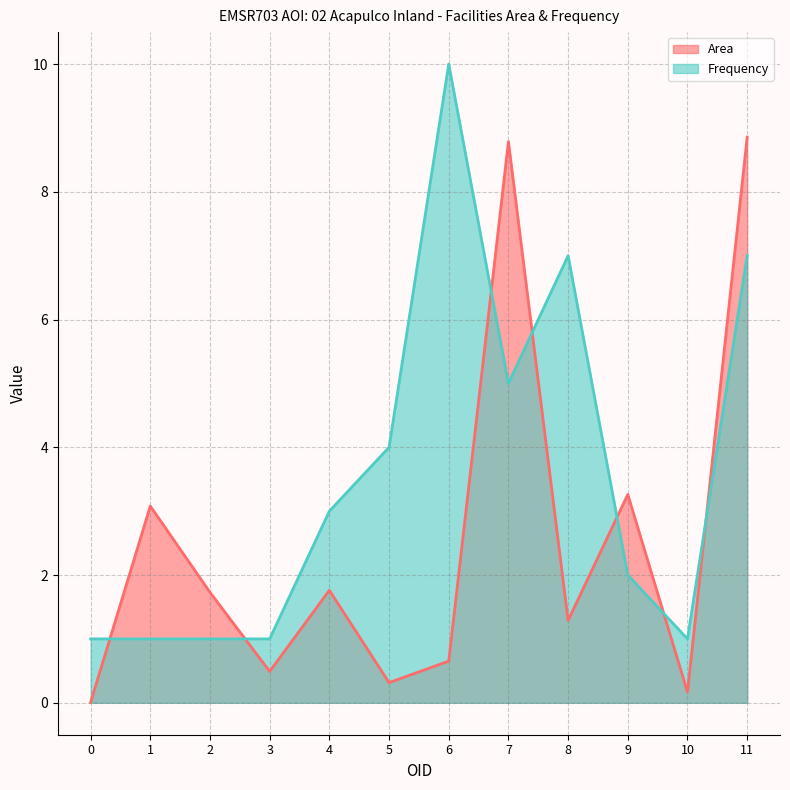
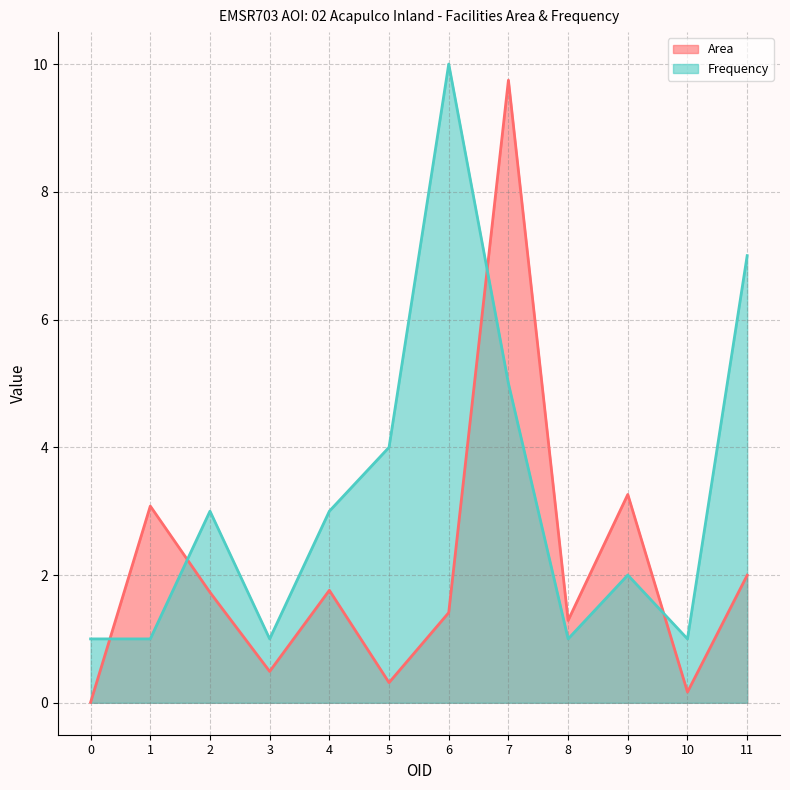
  {
    "Area": {
      "0": 0.0,
      "1": 3.1,
      "2": 1.7,
      "3": 0.5,
      "4": 1.8,
      "5": 0.3,
-     "6": 0.7,
-     "7": 8.8,
+     "6": 1.4,
+     "7": 9.7,
      "8": 1.3,
      "9": 3.3,
      "10": 0.2,
-     "11": 8.9
+     "11": 2.0
    },
    "Frequency": {
      "0": 1,
      "1": 1,
-     "2": 1,
+     "2": 3,
      "3": 1,
      "4": 3,
      "5": 4,
      "6": 10,
      "7": 5,
-     "8": 7,
+     "8": 1,
      "9": 2,
      "10": 1,
      "11": 7
    }
  }
